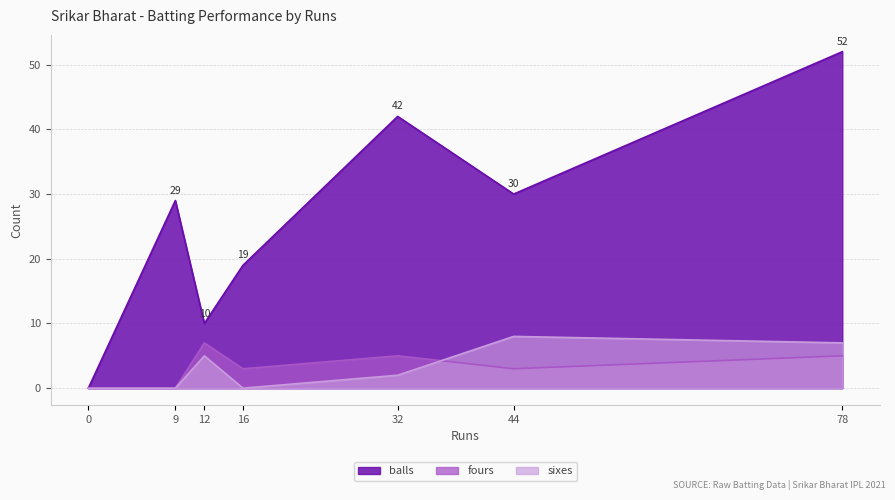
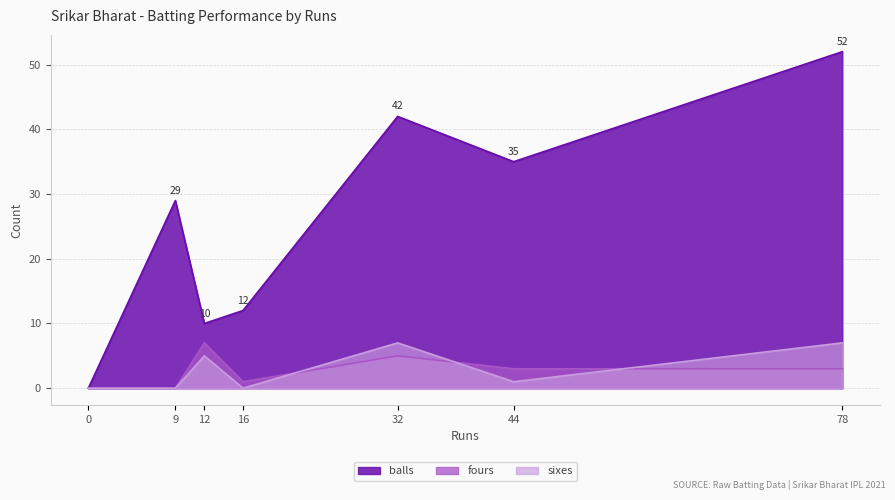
  {
    "balls": {
      "9": 29,
      "12": 10,
-     "16": 19,
+     "16": 12,
      "32": 42,
-     "44": 30,
+     "44": 35,
      "78": 52
    },
    "fours": {
      "12": 7,
-     "16": 3,
+     "16": 1,
      "32": 5,
      "44": 3,
-     "78": 5
+     "78": 3
    },
    "sixes": {
      "12": 5,
      "16": 0,
-     "32": 2,
-     "44": 8,
+     "32": 7,
+     "44": 1,
      "78": 7
    }
  }
